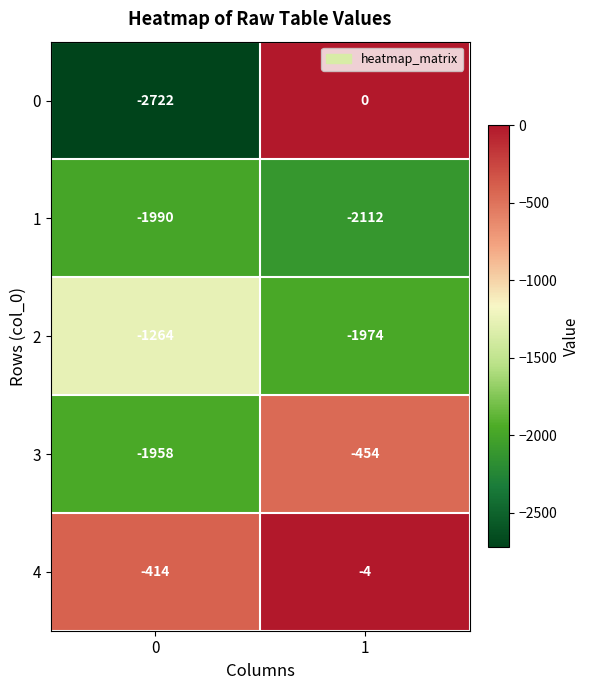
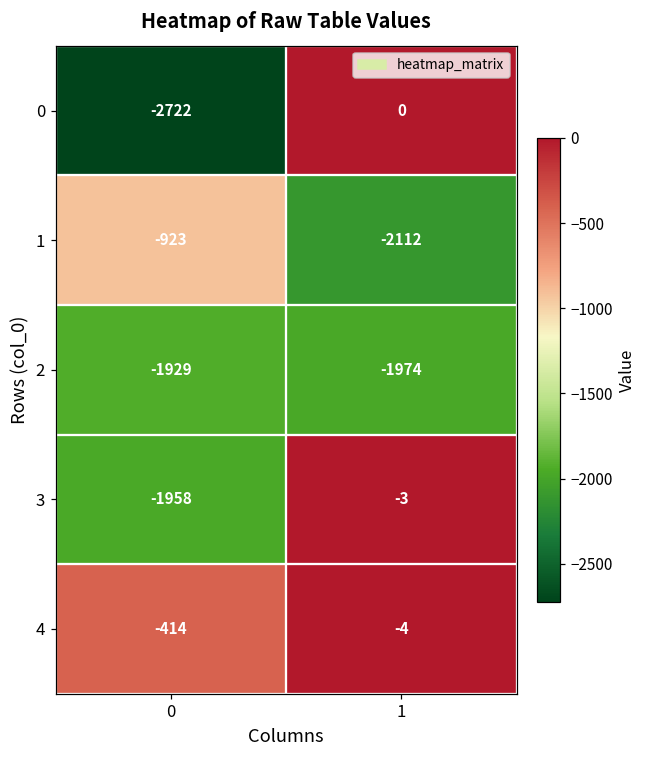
  {
    "0": {
      "0": -2722,
      "1": 0
    },
    "1": {
-     "0": -1990,
+     "0": -923,
      "1": -2112
    },
    "2": {
-     "0": -1264,
+     "0": -1929,
      "1": -1974
    },
    "3": {
      "0": -1958,
-     "1": -454
+     "1": -3
    },
    "4": {
      "0": -414,
      "1": -4
    }
  }
